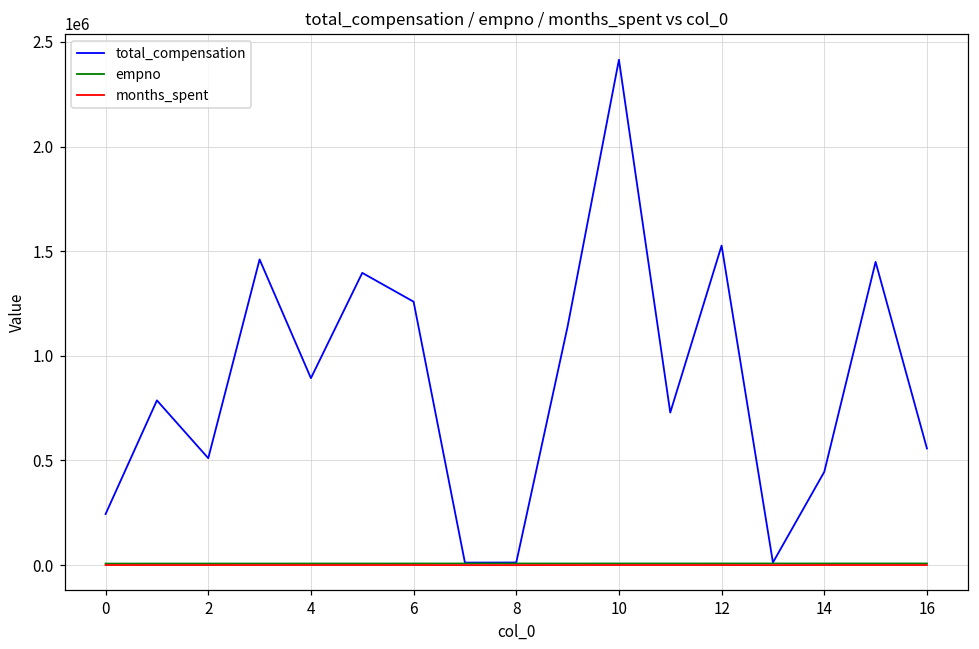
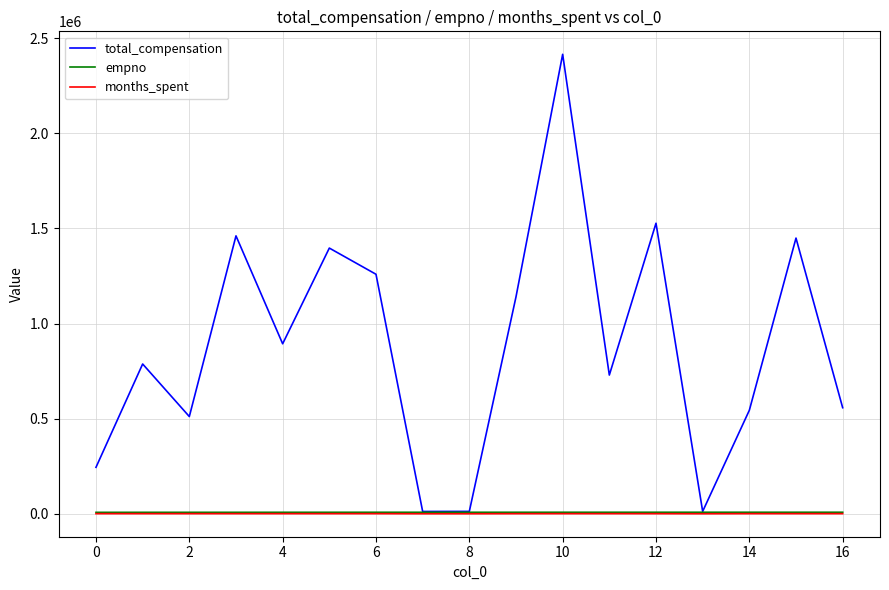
  {
    "total_compensation": {
      "0": 240000,
      "2": 510000,
      "4": 890000,
      "6": 1260000,
      "10": 2420000,
      "12": 1530000,
-     "14": 450000,
+     "14": 540000,
      "16": 560000
    }
  }
